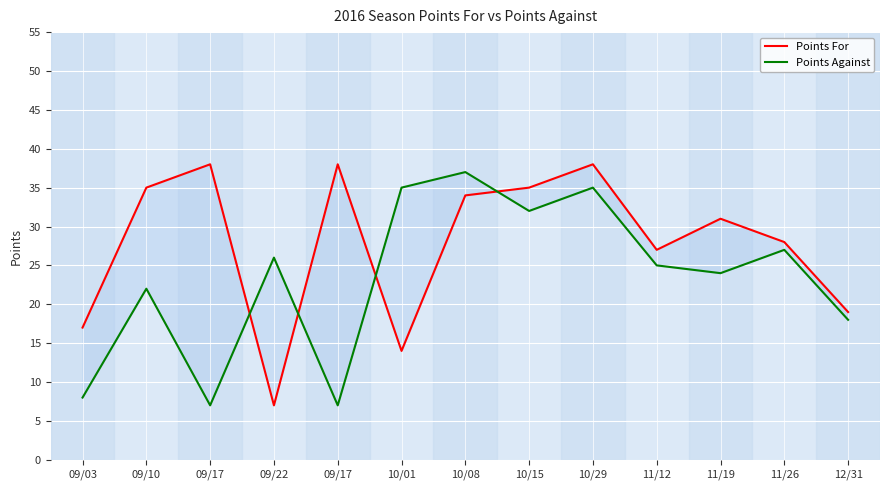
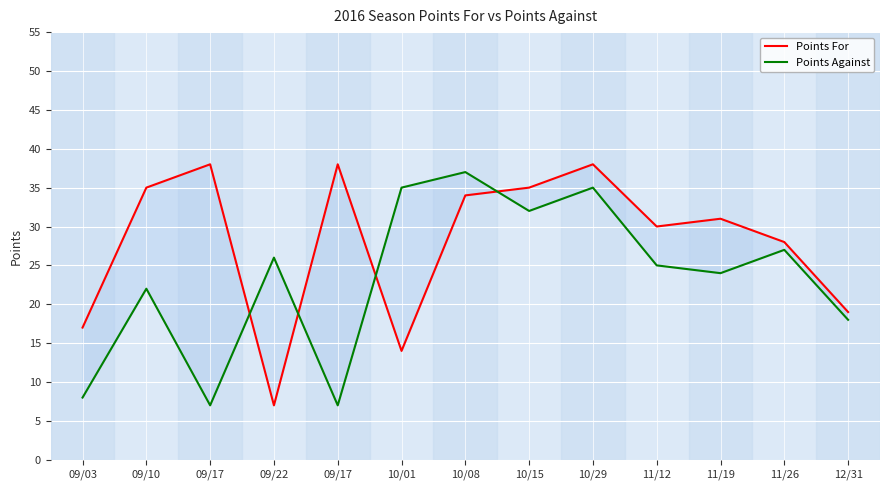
  {
    "Points For": {
      "09/22": 7,
      "10/01": 14,
      "10/08": 34,
-     "11/12": 27
+     "11/12": 30
    },
    "Points Against": {
      "09/03": 8,
      "09/10": 22,
      "10/15": 32,
      "10/29": 35,
      "11/12": 25,
      "11/19": 24,
      "11/26": 27,
      "12/31": 18
    }
  }
